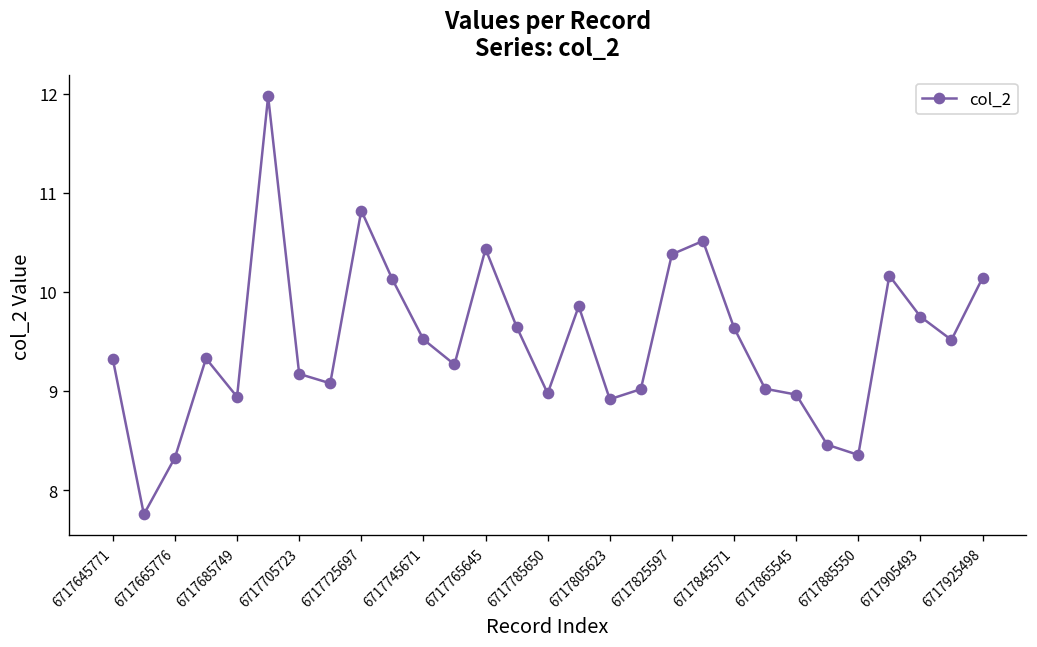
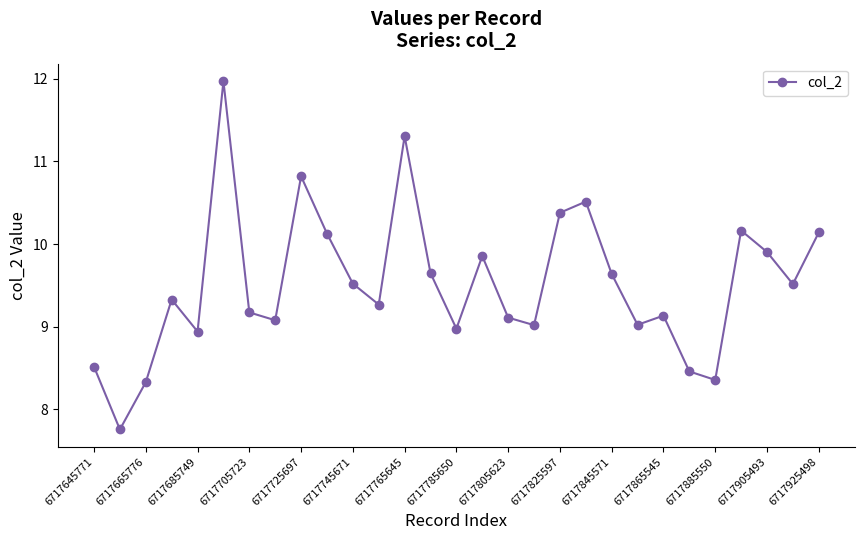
  {
-   "6717645771": 9.3,
+   "6717645771": 8.5,
    "6717665776": 8.3,
    "6717685749": 8.9,
    "6717705723": 9.2,
    "6717725697": 10.8,
    "6717745671": 9.5,
-   "6717765645": 10.4,
+   "6717765645": 11.3,
    "6717785650": 9.0,
-   "6717805623": 8.9,
+   "6717805623": 9.1,
    "6717825597": 10.4,
    "6717845571": 9.6,
-   "6717865545": 9.0,
+   "6717865545": 9.1,
    "6717885550": 8.4,
-   "6717905493": 9.8,
+   "6717905493": 9.9,
    "6717925498": 10.1
  }
